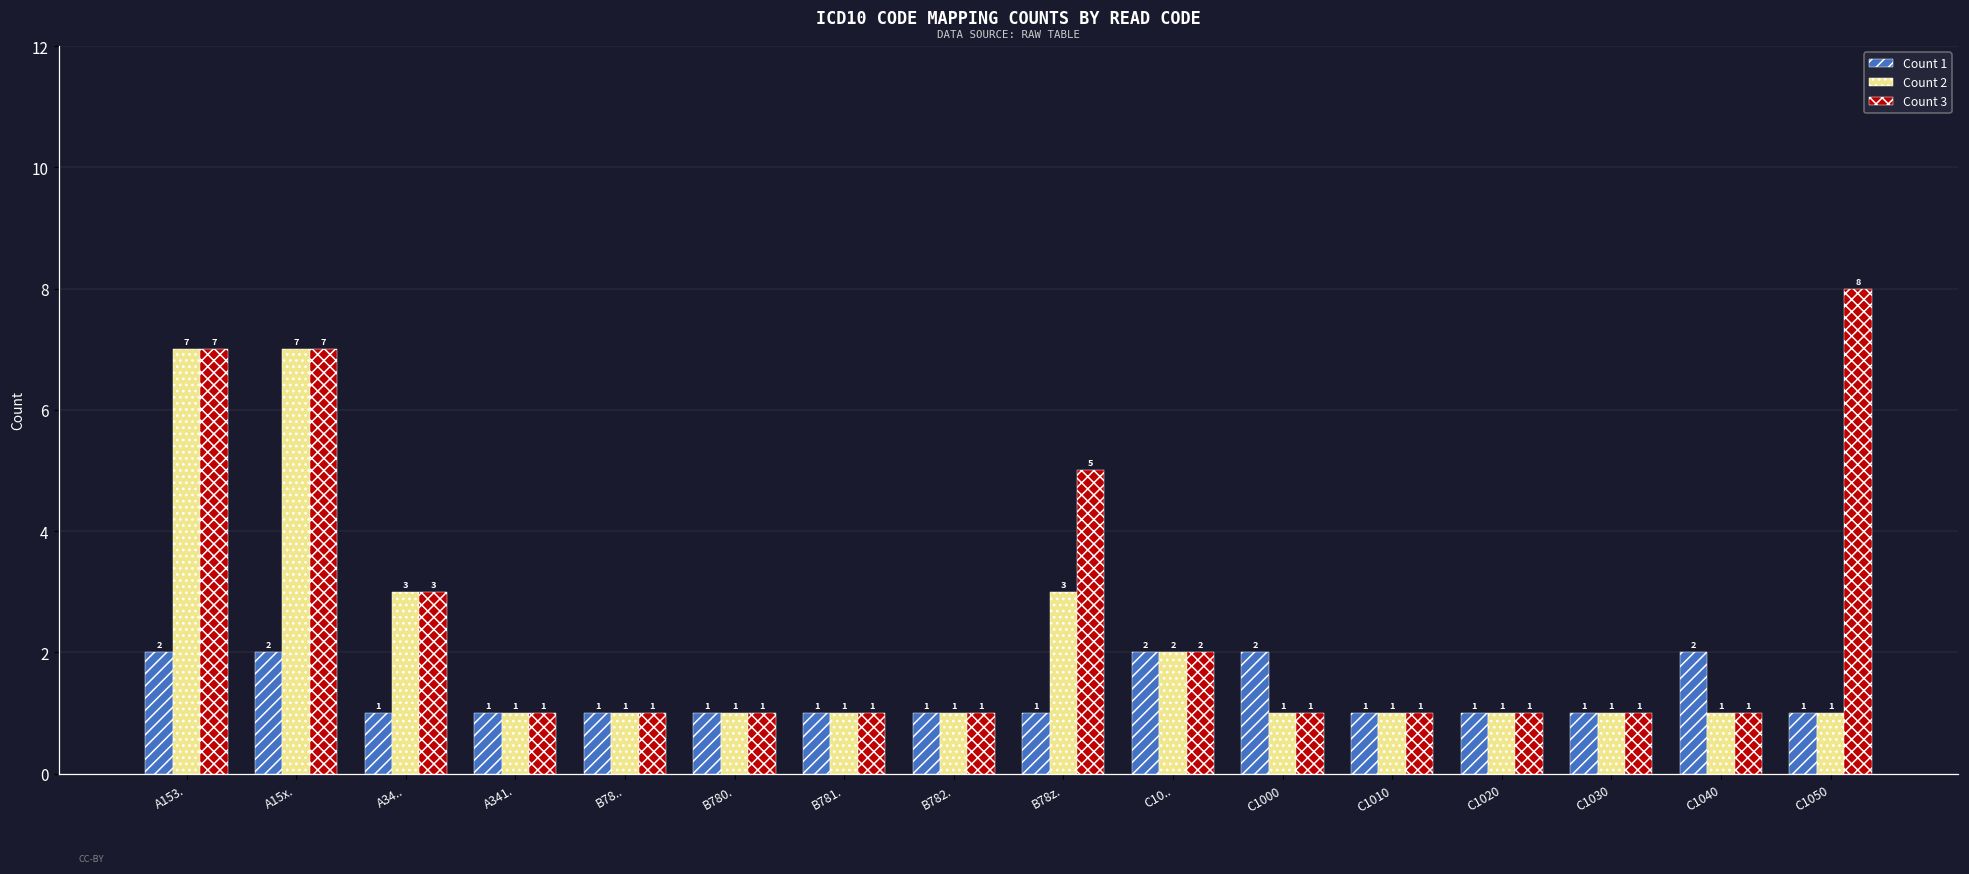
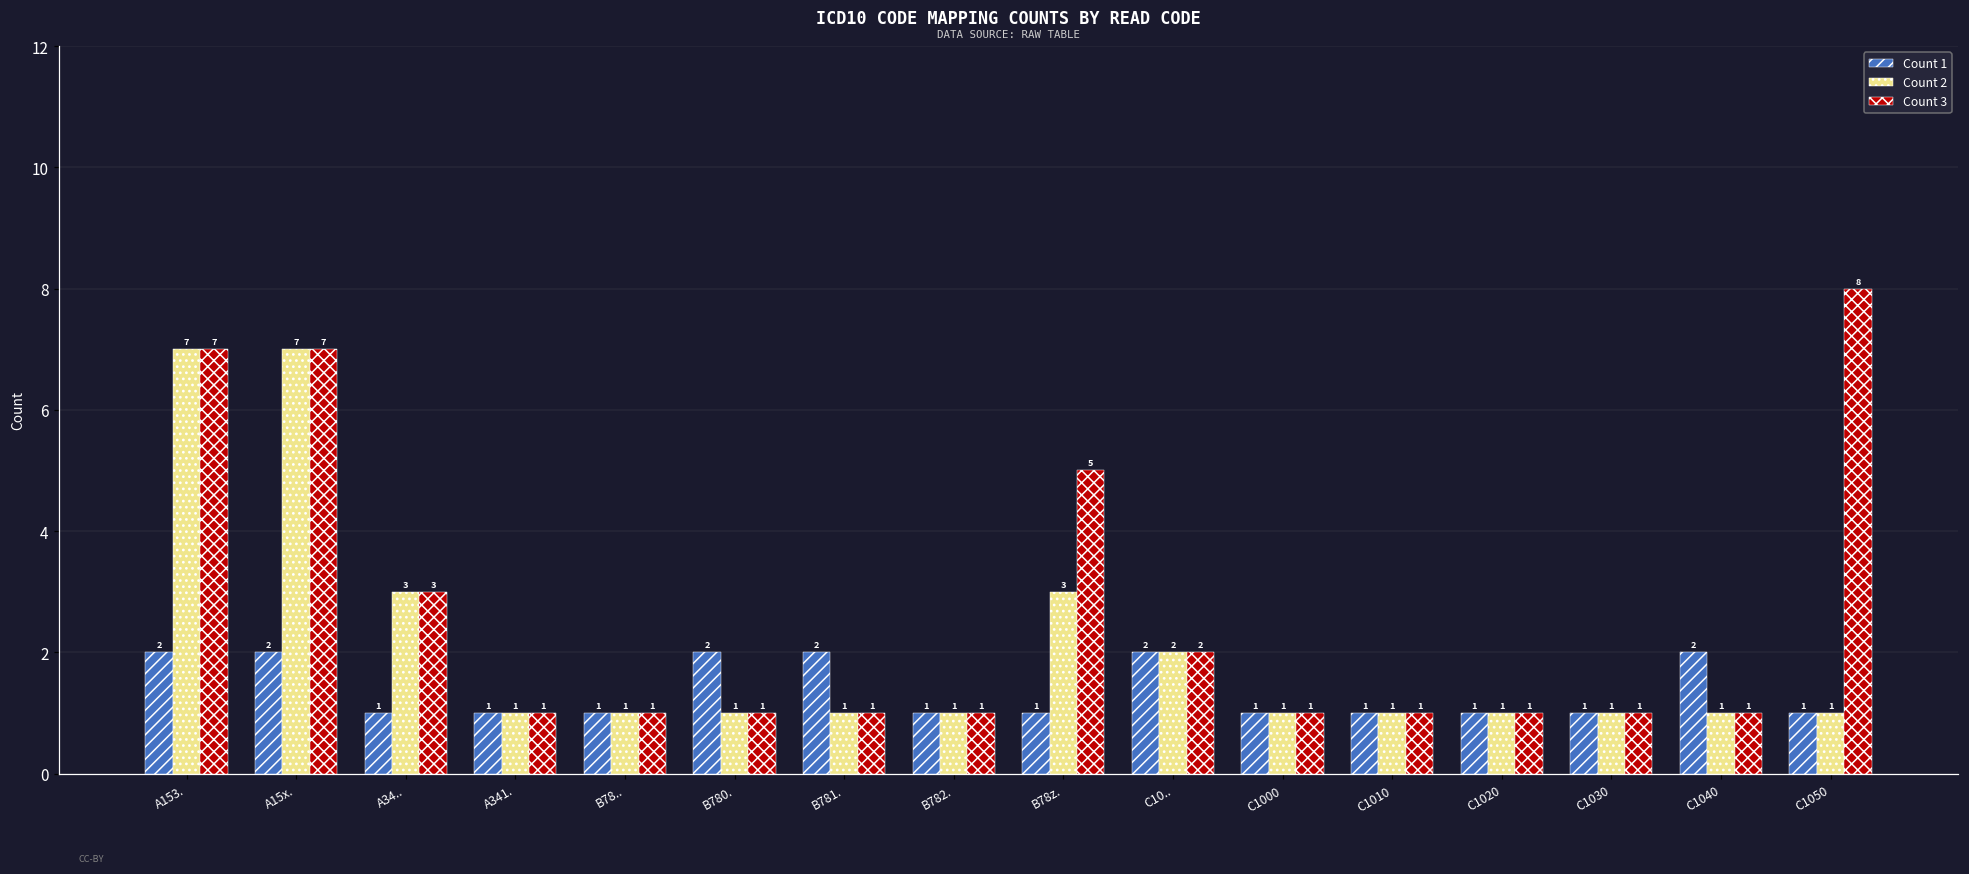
  {
    "Count 1": {
      "A153.": 2,
      "A15x.": 2,
      "A34..": 1,
      "A341.": 1,
      "B78..": 1,
-     "B780.": 1,
-     "B781.": 1,
+     "B780.": 2,
+     "B781.": 2,
      "B782.": 1,
      "B78z.": 1,
      "C10..": 2,
-     "C1000": 2,
+     "C1000": 1,
      "C1010": 1,
      "C1020": 1,
      "C1030": 1,
      "C1040": 2,
      "C1050": 1
    },
    "Count 2": {
      "A153.": 7,
      "A15x.": 7,
      "A34..": 3,
      "A341.": 1,
      "B78..": 1,
      "B780.": 1,
      "B781.": 1,
      "B782.": 1,
      "B78z.": 3,
      "C10..": 2,
      "C1000": 1,
      "C1010": 1,
      "C1020": 1,
      "C1030": 1,
      "C1040": 1,
      "C1050": 1
    },
    "Count 3": {
      "A153.": 7,
      "A15x.": 7,
      "A34..": 3,
      "A341.": 1,
      "B78..": 1,
      "B780.": 1,
      "B781.": 1,
      "B782.": 1,
      "B78z.": 5,
      "C10..": 2,
      "C1000": 1,
      "C1010": 1,
      "C1020": 1,
      "C1030": 1,
      "C1040": 1,
      "C1050": 8
    }
  }
